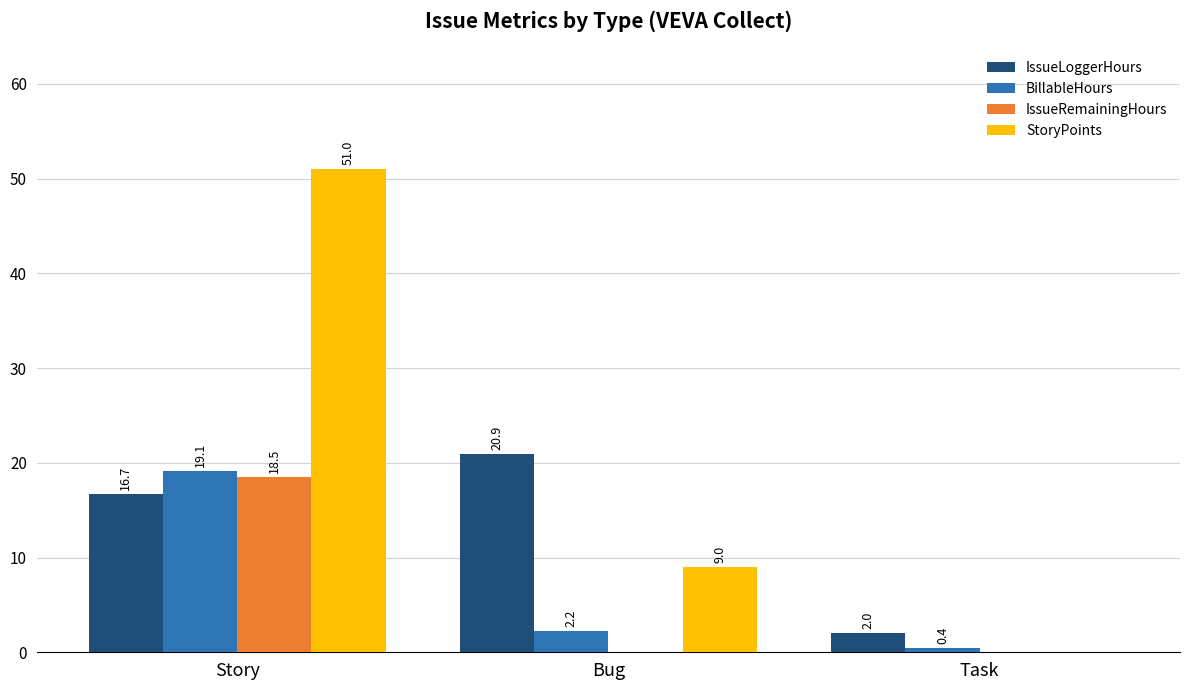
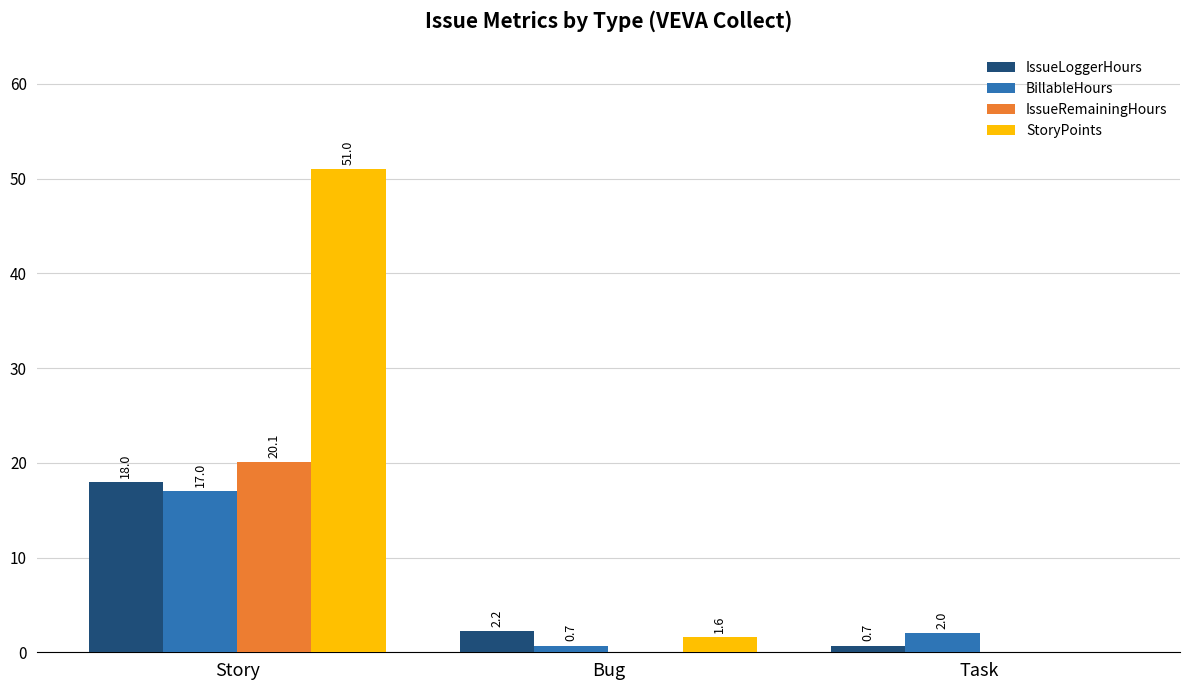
  {
    "IssueLoggerHours": {
-     "Story": 16.7,
-     "Bug": 20.9,
-     "Task": 2.0
+     "Story": 18.0,
+     "Bug": 2.2,
+     "Task": 0.7
    },
    "BillableHours": {
-     "Story": 19.1,
-     "Bug": 2.2,
-     "Task": 0.4
+     "Story": 17.0,
+     "Bug": 0.7,
+     "Task": 2.0
    },
    "IssueRemainingHours": {
-     "Story": 18.5
+     "Story": 20.1
    },
    "StoryPoints": {
      "Story": 51.0,
-     "Bug": 9.0
+     "Bug": 1.6
    }
  }
